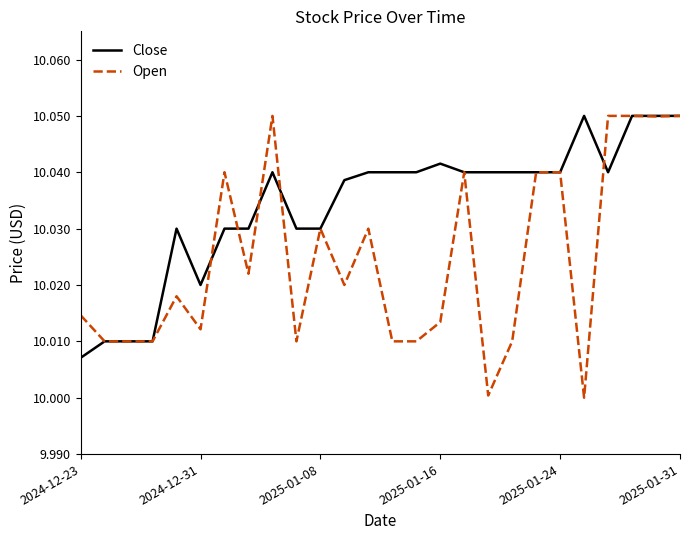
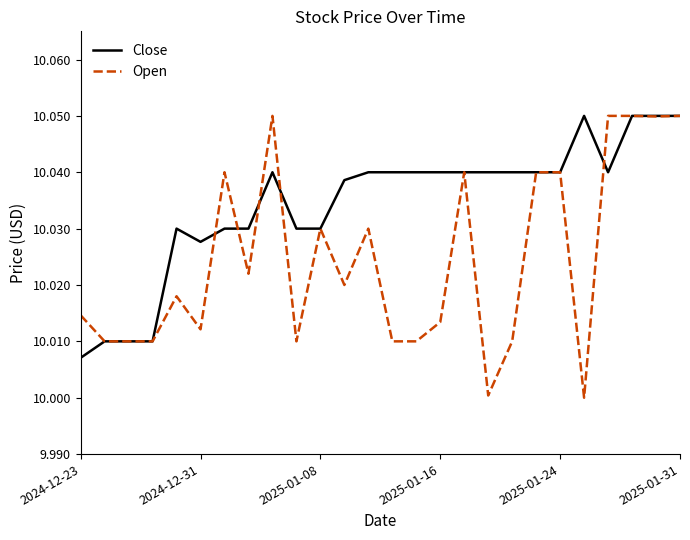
  {
    "Close": {
      "2024-12-23": 10.007,
-     "2024-12-31": 10.020,
-     "2025-01-16": 10.042
+     "2024-12-31": 10.028,
+     "2025-01-16": 10.040
    },
    "Open": {
      "2024-12-23": 10.015,
      "2024-12-31": 10.012,
      "2025-01-16": 10.013
    }
  }
